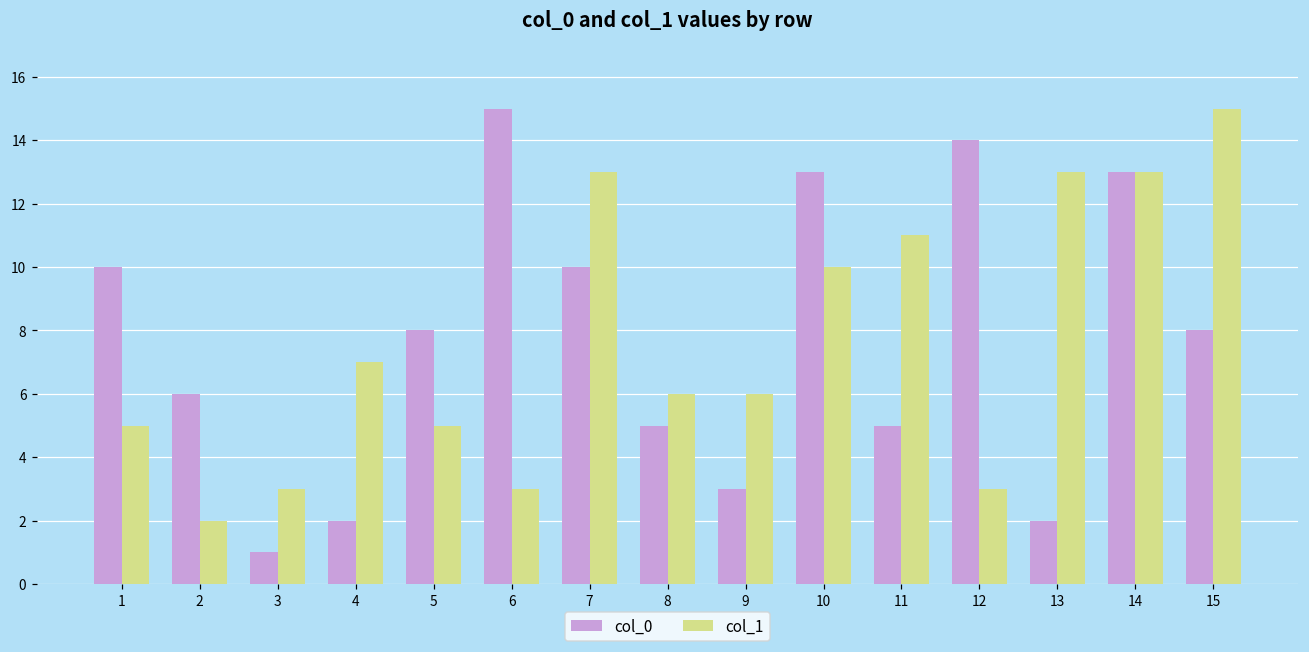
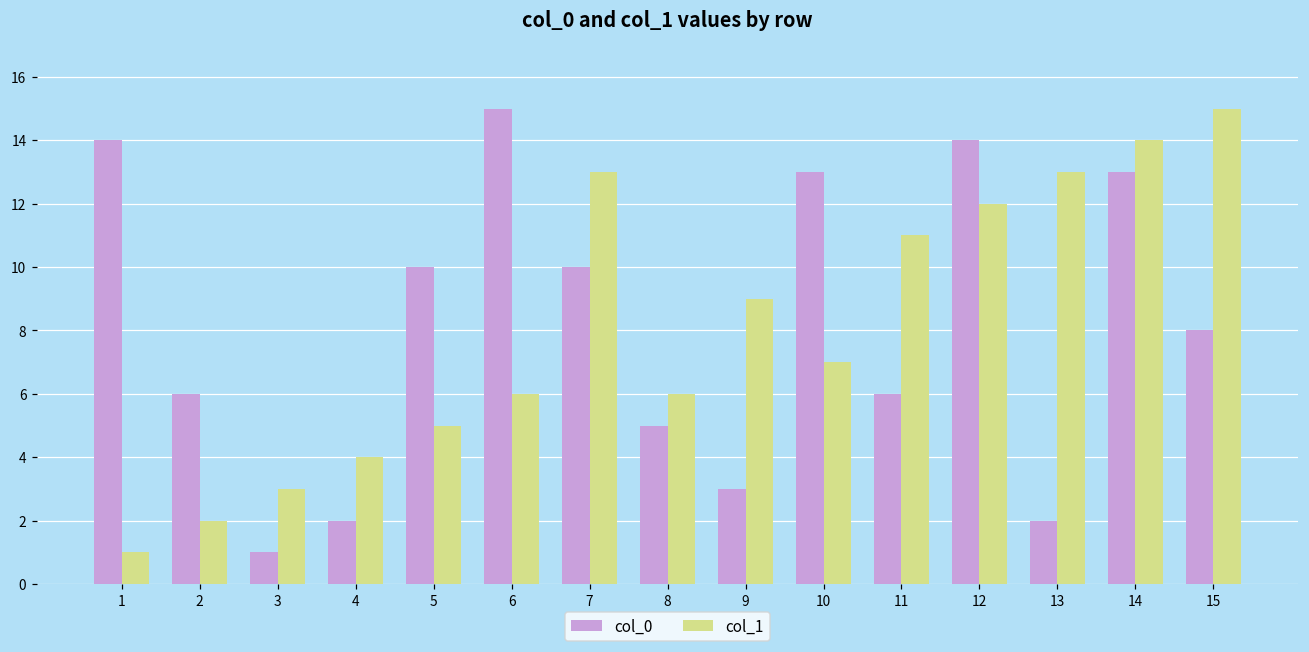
  {
    "col_0": {
-     "1": 10,
+     "1": 14,
      "2": 6,
      "3": 1,
      "4": 2,
-     "5": 8,
+     "5": 10,
      "6": 15,
      "7": 10,
      "8": 5,
      "9": 3,
      "10": 13,
-     "11": 5,
+     "11": 6,
      "12": 14,
      "13": 2,
      "14": 13,
      "15": 8
    },
    "col_1": {
-     "1": 5,
+     "1": 1,
      "2": 2,
      "3": 3,
-     "4": 7,
+     "4": 4,
      "5": 5,
-     "6": 3,
+     "6": 6,
      "7": 13,
      "8": 6,
-     "9": 6,
-     "10": 10,
+     "9": 9,
+     "10": 7,
      "11": 11,
-     "12": 3,
+     "12": 12,
      "13": 13,
-     "14": 13,
+     "14": 14,
      "15": 15
    }
  }
